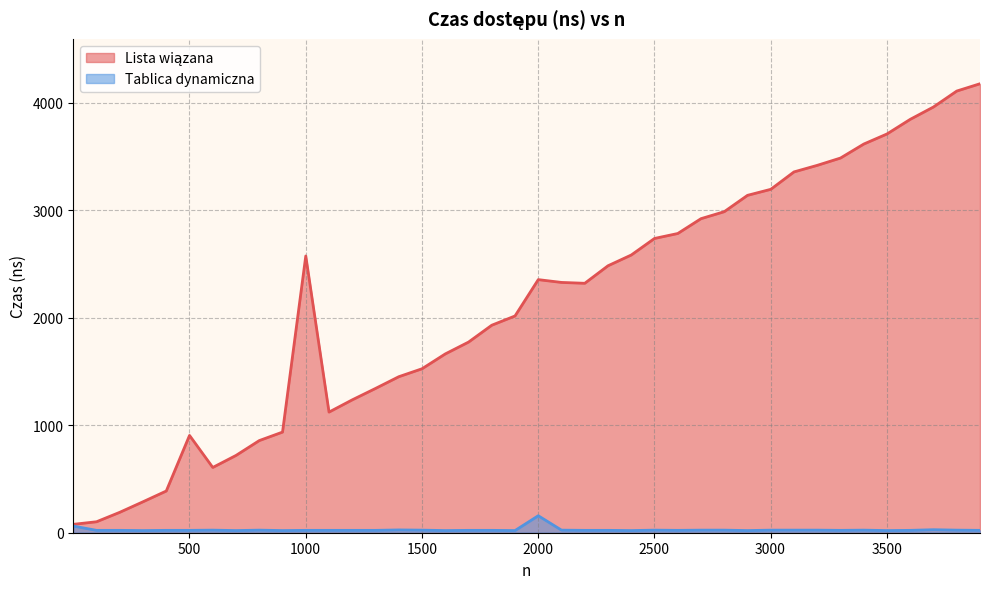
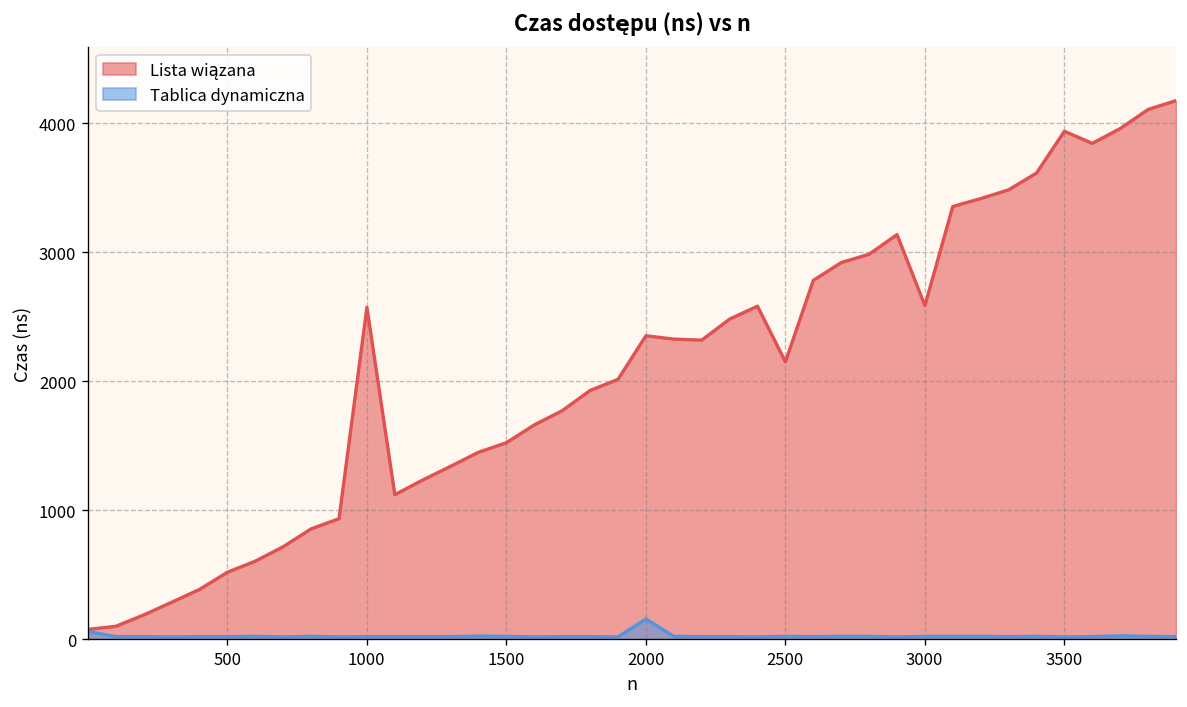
  {
    "Lista wiązana": {
-     "500": 910,
+     "500": 520,
      "1000": 2570,
      "1500": 1530,
      "2000": 2350,
-     "2500": 2740,
-     "3000": 3190,
-     "3500": 3710
+     "2500": 2150,
+     "3000": 2590,
+     "3500": 3940
    },
    "Tablica dynamiczna": {
      "500": 20,
      "1000": 20,
      "1500": 20,
      "2000": 160,
      "2500": 20,
      "3000": 20,
      "3500": 20
    }
  }
